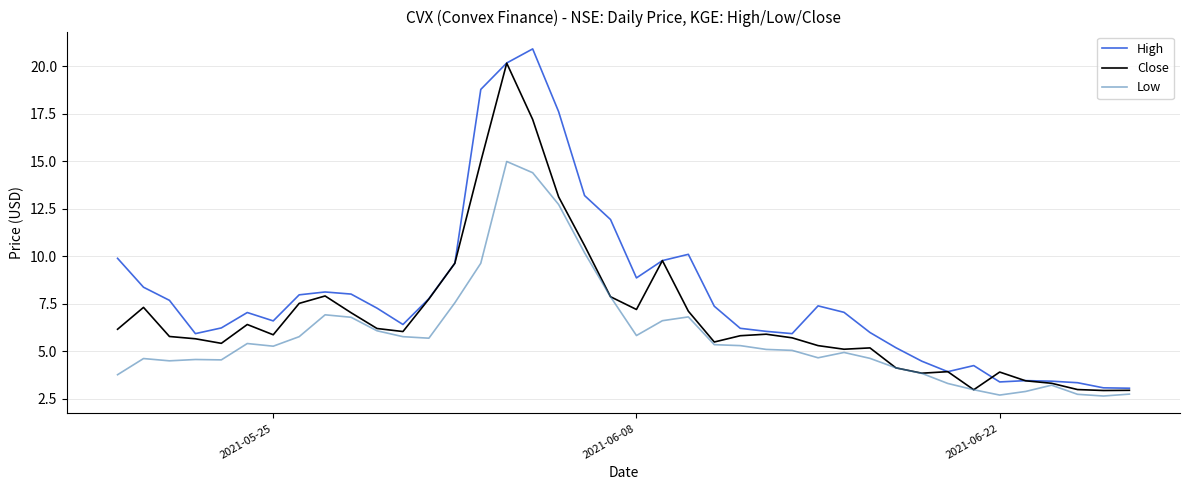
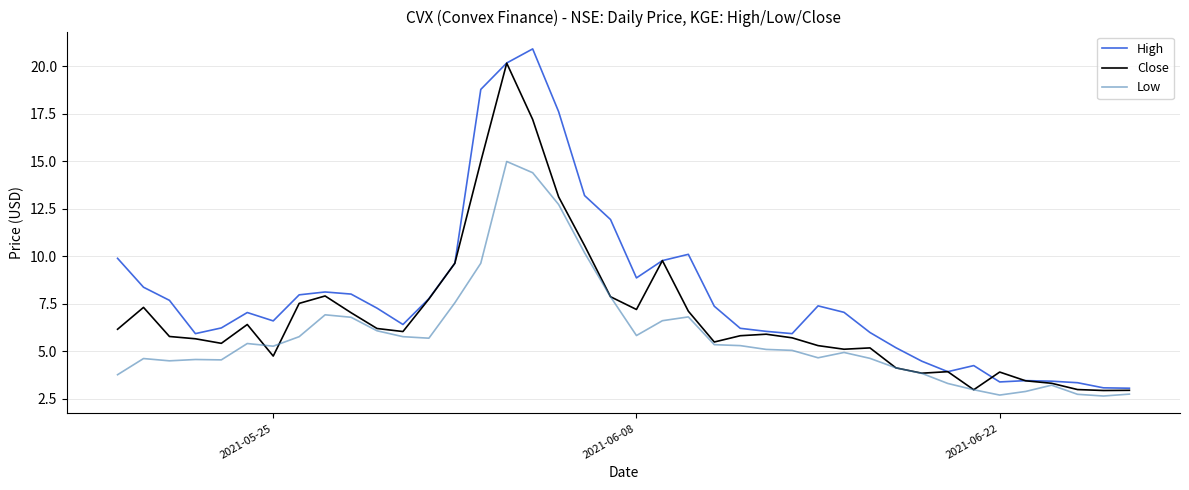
  {
    "Close": {
-     "2021-05-25": 5.9,
+     "2021-05-25": 4.8,
      "2021-06-08": 7.2,
      "2021-06-22": 3.9
    }
  }
